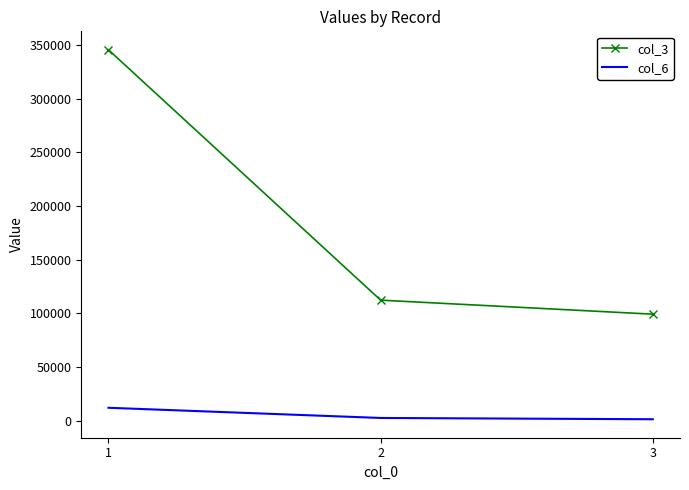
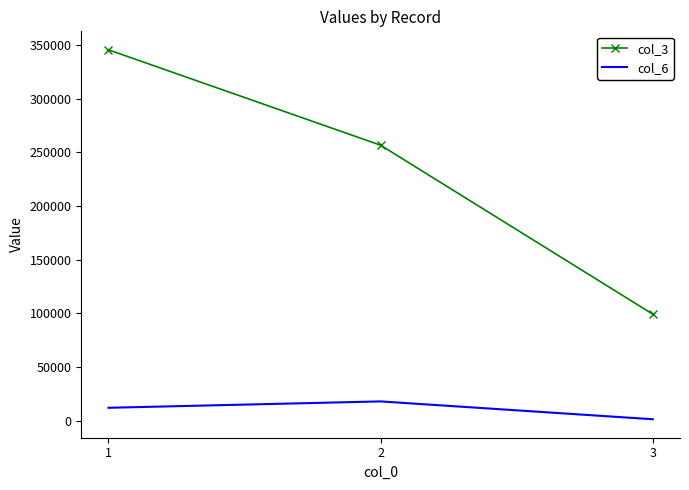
  {
    "col_3": {
      "1": 346000,
-     "2": 112000,
+     "2": 257000,
      "3": 99000
    },
    "col_6": {
      "1": 12000,
-     "2": 2000,
+     "2": 18000,
      "3": 1000
    }
  }
